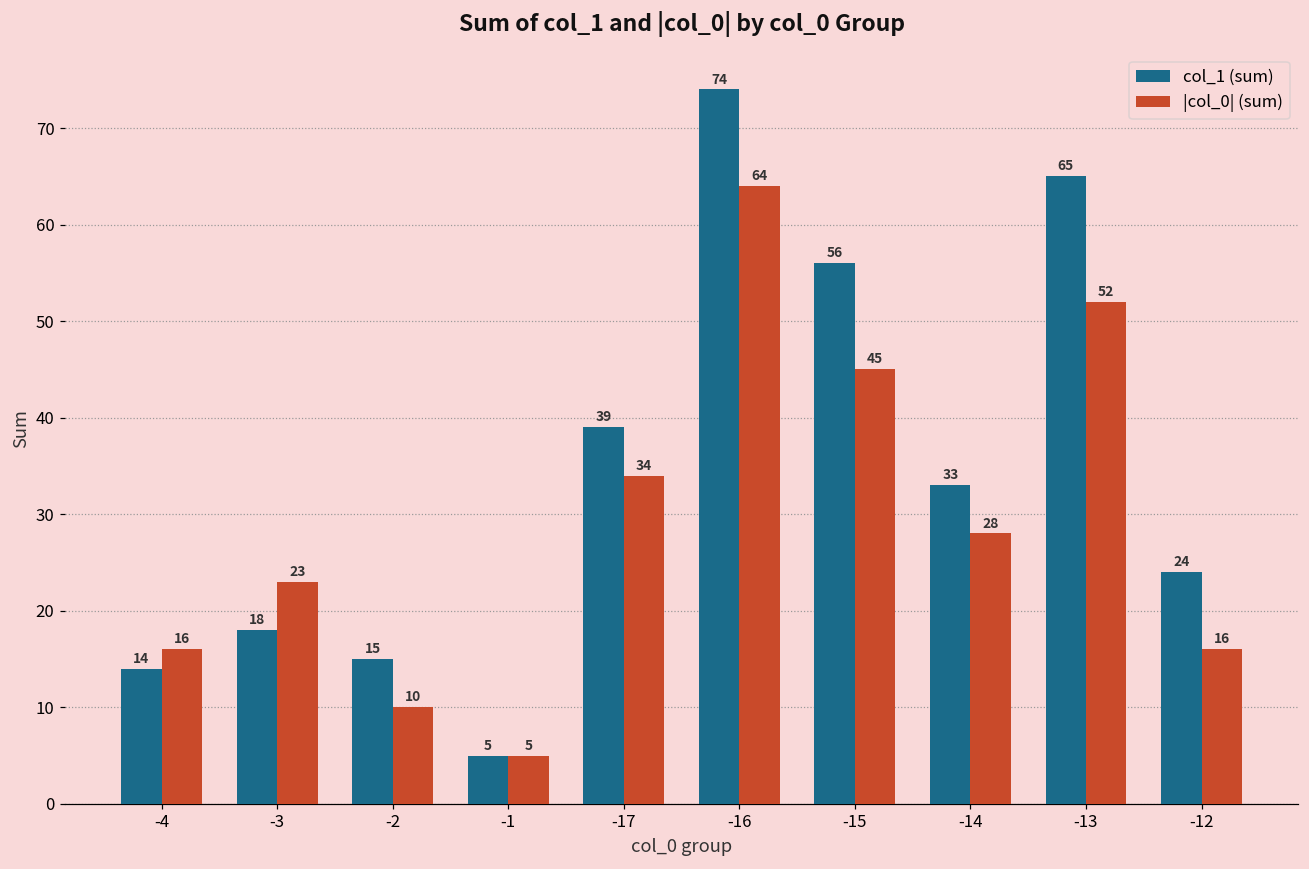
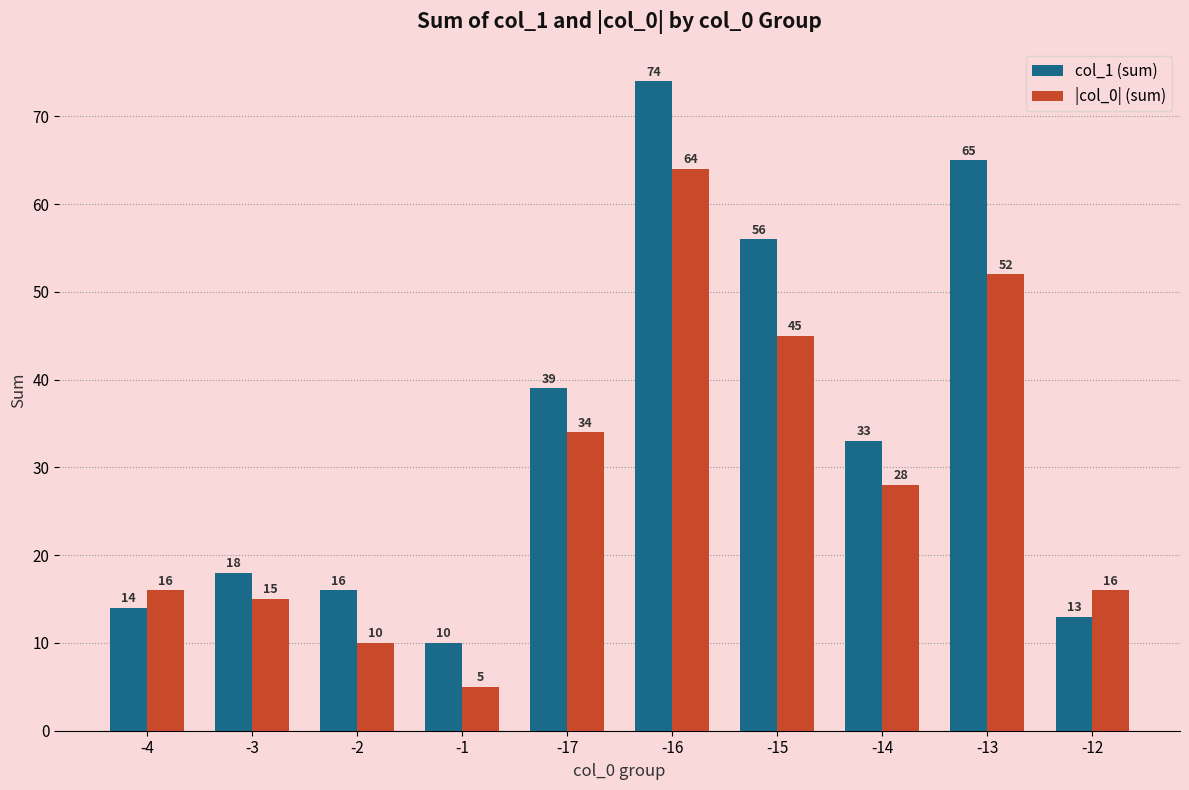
  {
    "col_1 (sum)": {
      "-4": 14,
      "-3": 18,
-     "-2": 15,
-     "-1": 5,
+     "-2": 16,
+     "-1": 10,
      "-17": 39,
      "-16": 74,
      "-15": 56,
      "-14": 33,
      "-13": 65,
-     "-12": 24
+     "-12": 13
    },
    "|col_0| (sum)": {
      "-4": 16,
-     "-3": 23,
+     "-3": 15,
      "-2": 10,
      "-1": 5,
      "-17": 34,
      "-16": 64,
      "-15": 45,
      "-14": 28,
      "-13": 52,
      "-12": 16
    }
  }
